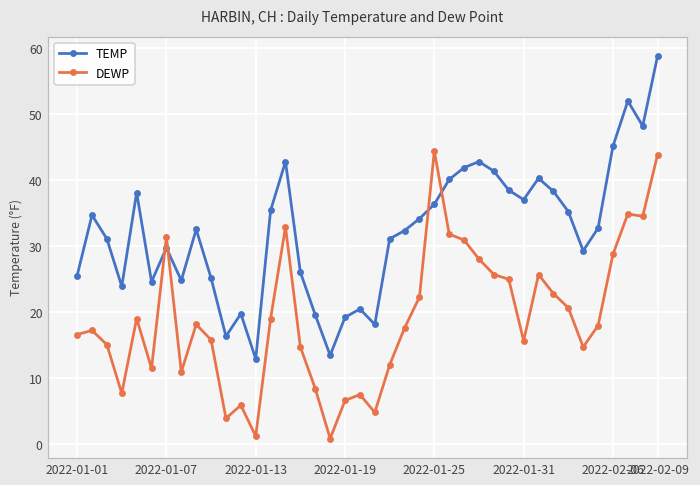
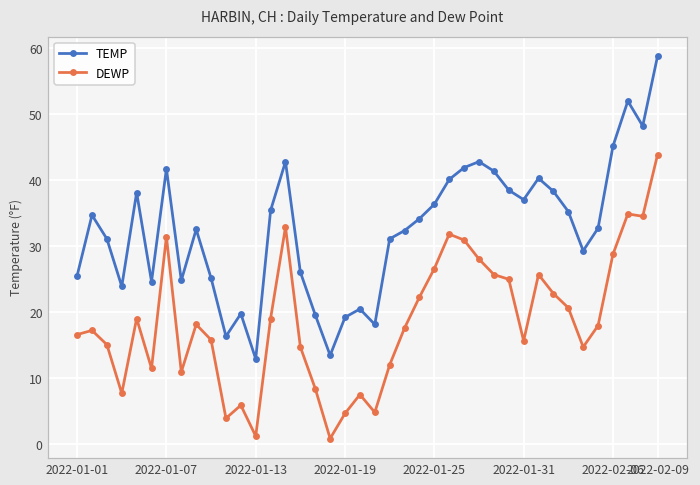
  {
    "TEMP": {
      "2022-01-01": 26,
-     "2022-01-07": 30,
+     "2022-01-07": 42,
      "2022-01-13": 13,
      "2022-01-19": 19,
      "2022-01-25": 36,
      "2022-01-31": 37
    },
    "DEWP": {
      "2022-01-01": 17,
      "2022-01-07": 31,
      "2022-01-13": 1,
-     "2022-01-19": 7,
-     "2022-01-25": 44,
+     "2022-01-19": 5,
+     "2022-01-25": 27,
      "2022-01-31": 16
    }
  }
